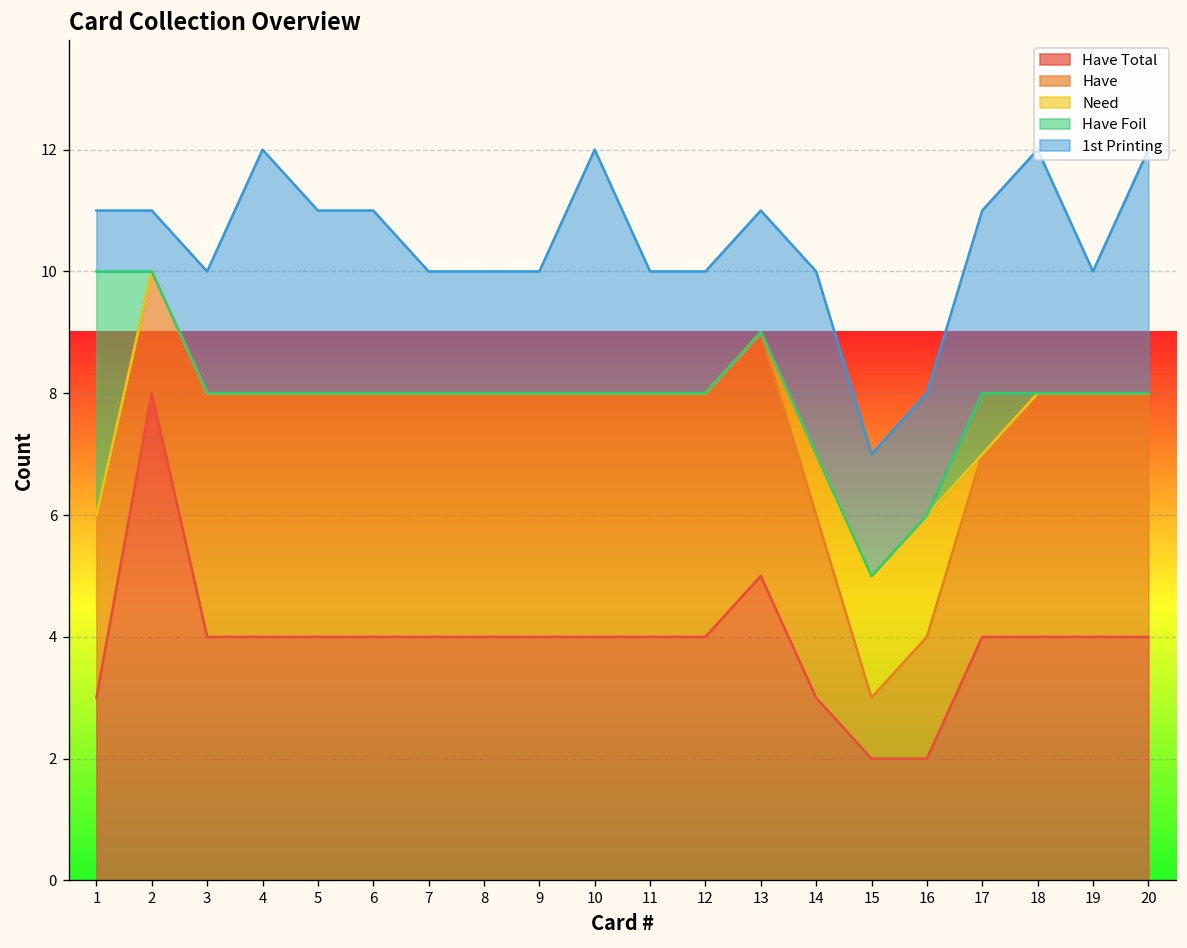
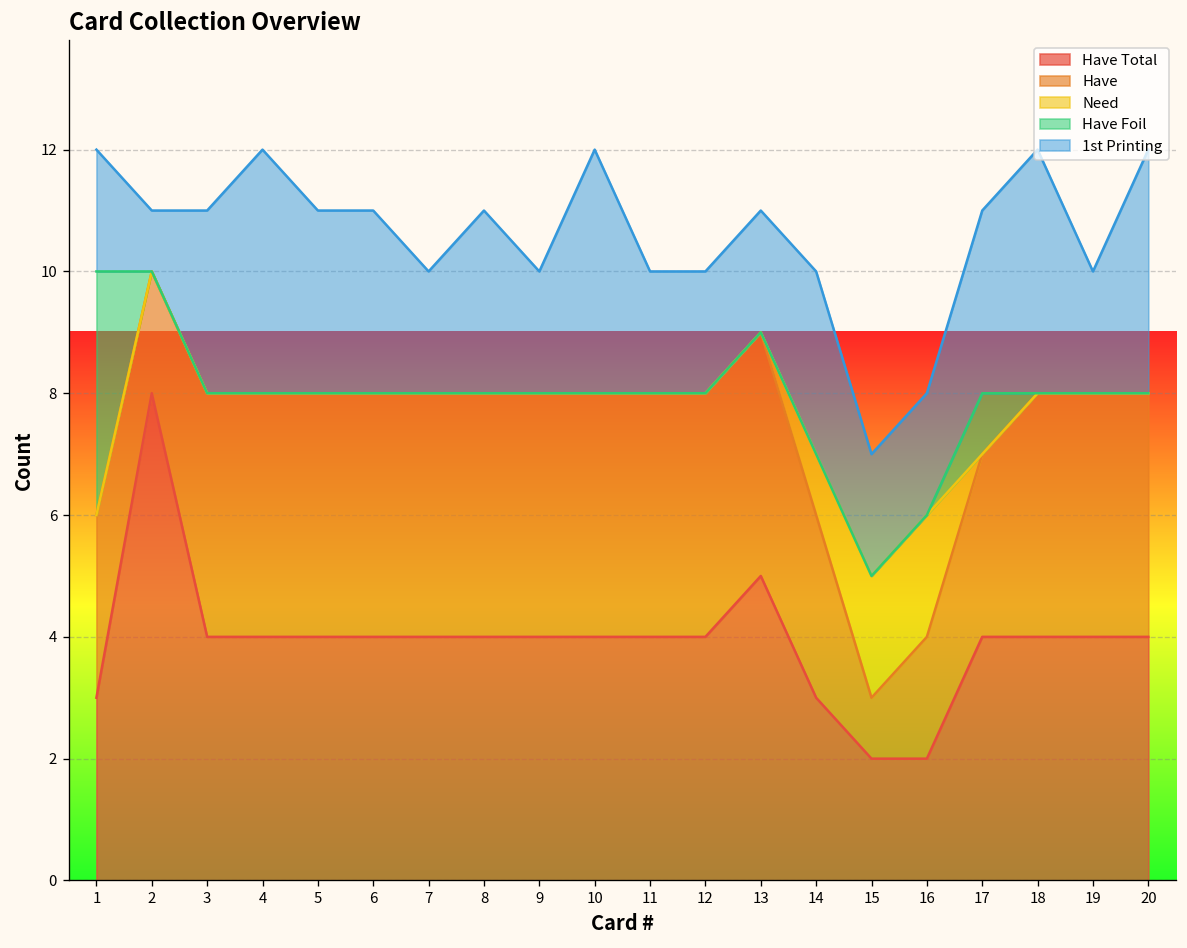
  {
    "Have Foil": {
      "1": 10,
      "17": 8
    },
    "1st Printing": {
-     "1": 1,
+     "1": 2,
      "2": 11,
-     "3": 2,
+     "3": 3,
      "4": 12,
      "5": 11,
      "6": 11,
      "7": 10,
-     "8": 2,
+     "8": 3,
      "9": 10,
      "10": 12,
      "11": 10,
      "12": 10,
      "13": 11,
      "14": 10,
      "15": 7,
      "16": 8,
      "17": 11,
      "19": 10
    }
  }
